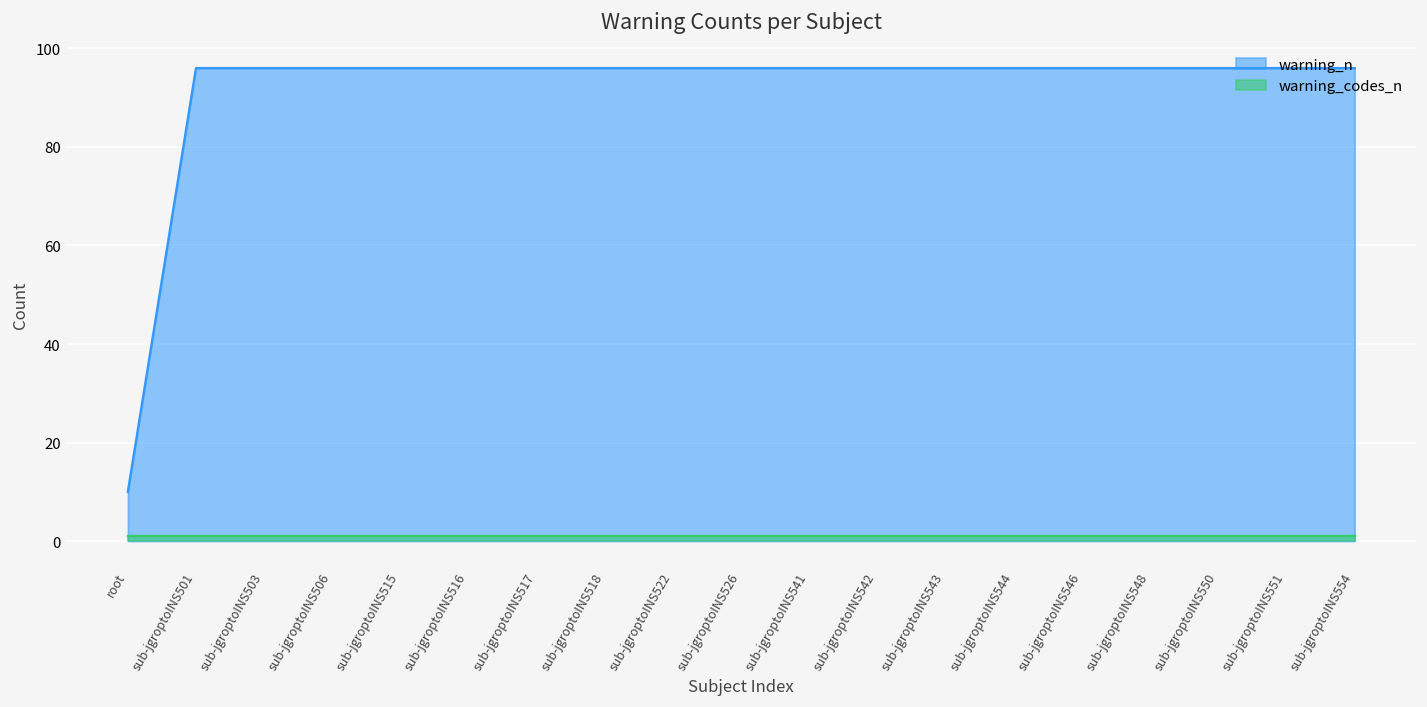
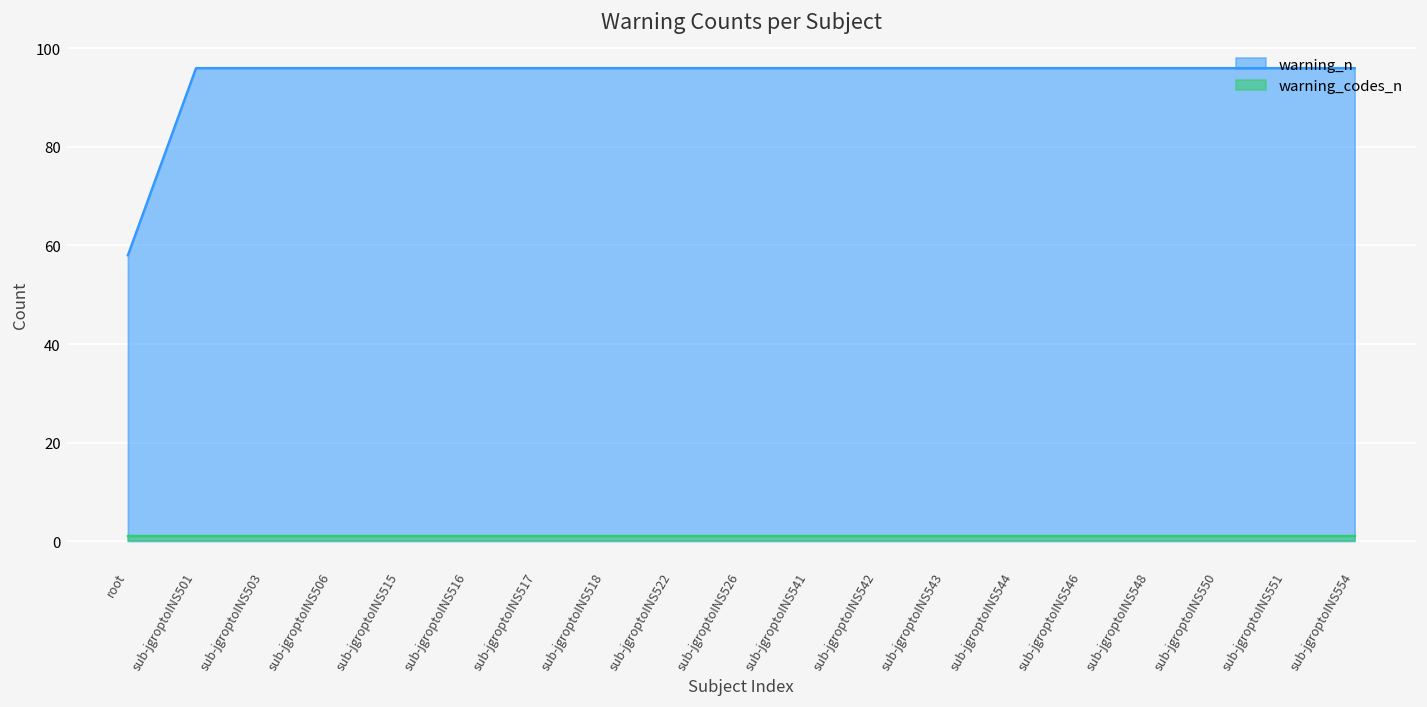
  {
    "warning_n": {
-     "root": 10,
+     "root": 58,
      "sub-jgroptoINS501": 96,
      "sub-jgroptoINS503": 96,
      "sub-jgroptoINS506": 96,
      "sub-jgroptoINS515": 96,
      "sub-jgroptoINS516": 96,
      "sub-jgroptoINS517": 96,
      "sub-jgroptoINS518": 96,
      "sub-jgroptoINS522": 96,
      "sub-jgroptoINS526": 96,
      "sub-jgroptoINS541": 96,
      "sub-jgroptoINS542": 96,
      "sub-jgroptoINS543": 96,
      "sub-jgroptoINS544": 96,
      "sub-jgroptoINS546": 96,
      "sub-jgroptoINS548": 96,
      "sub-jgroptoINS550": 96,
      "sub-jgroptoINS551": 96,
      "sub-jgroptoINS554": 96
    },
    "warning_codes_n": {
      "root": 1,
      "sub-jgroptoINS501": 1,
      "sub-jgroptoINS503": 1,
      "sub-jgroptoINS506": 1,
      "sub-jgroptoINS515": 1,
      "sub-jgroptoINS516": 1,
      "sub-jgroptoINS517": 1,
      "sub-jgroptoINS518": 1,
      "sub-jgroptoINS522": 1,
      "sub-jgroptoINS526": 1,
      "sub-jgroptoINS541": 1,
      "sub-jgroptoINS542": 1,
      "sub-jgroptoINS543": 1,
      "sub-jgroptoINS544": 1,
      "sub-jgroptoINS546": 1,
      "sub-jgroptoINS548": 1,
      "sub-jgroptoINS550": 1,
      "sub-jgroptoINS551": 1,
      "sub-jgroptoINS554": 1
    }
  }
